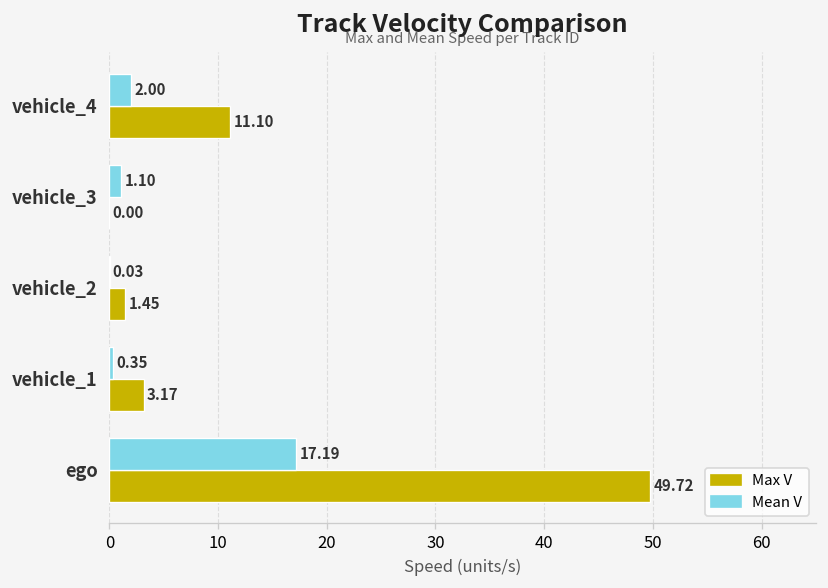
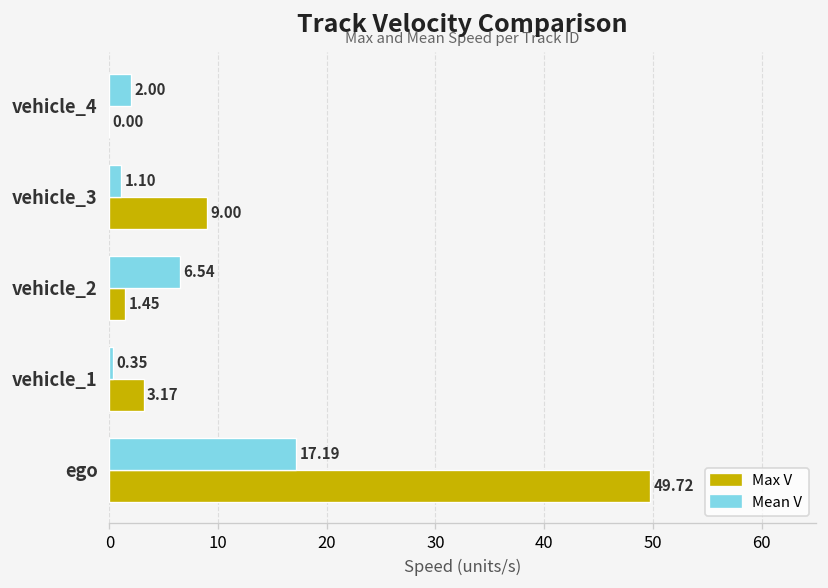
  {
    "Max V": {
-     "vehicle_4": 11.10,
-     "vehicle_3": 0.00,
+     "vehicle_4": 0.00,
+     "vehicle_3": 9.00,
      "vehicle_2": 1.45,
      "vehicle_1": 3.17,
      "ego": 49.72
    },
    "Mean V": {
      "vehicle_4": 2.00,
      "vehicle_3": 1.10,
-     "vehicle_2": 0.03,
+     "vehicle_2": 6.54,
      "vehicle_1": 0.35,
      "ego": 17.19
    }
  }
